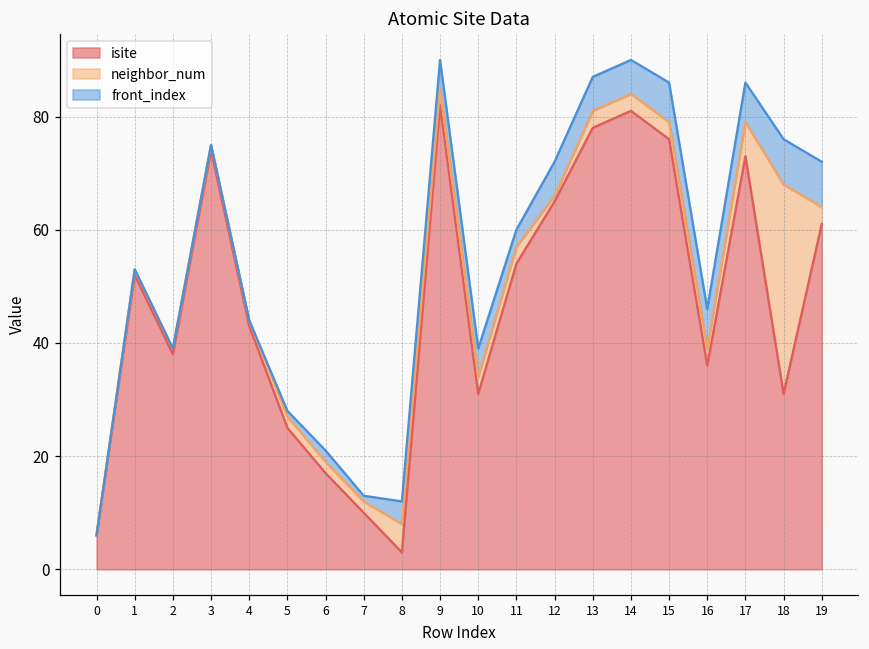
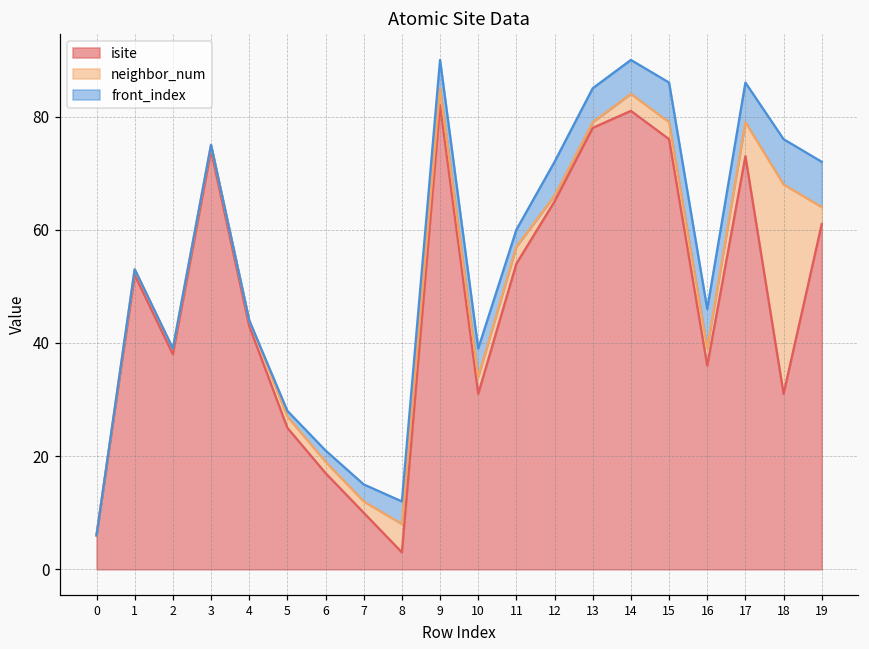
  {
    "isite": {
      "1": 52,
      "2": 38,
      "3": 74,
      "4": 43,
      "5": 25,
      "6": 17,
      "7": 10,
      "8": 3,
      "9": 82,
      "10": 31,
      "11": 54,
      "12": 65,
      "13": 78,
      "14": 81,
      "15": 76,
      "16": 36,
      "17": 73,
      "18": 31,
      "19": 61
    },
    "neighbor_num": {
      "5": 2,
      "6": 2,
      "7": 2,
      "8": 5,
      "9": 3,
      "10": 3,
      "11": 3,
      "12": 1,
-     "13": 3,
+     "13": 1,
      "14": 3,
      "15": 3,
      "16": 3,
      "17": 6,
      "18": 37,
      "19": 3
    },
    "front_index": {
      "5": 1,
      "6": 2,
-     "7": 1,
+     "7": 3,
      "8": 4,
      "9": 5,
      "10": 5,
      "11": 3,
      "12": 6,
      "13": 6,
      "14": 6,
      "15": 7,
      "16": 7,
      "17": 7,
      "18": 8,
      "19": 8
    }
  }
